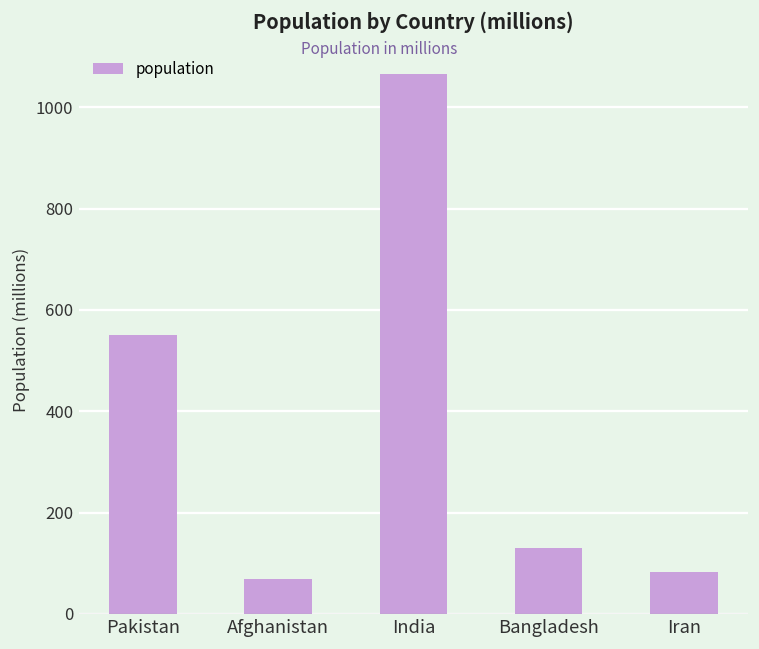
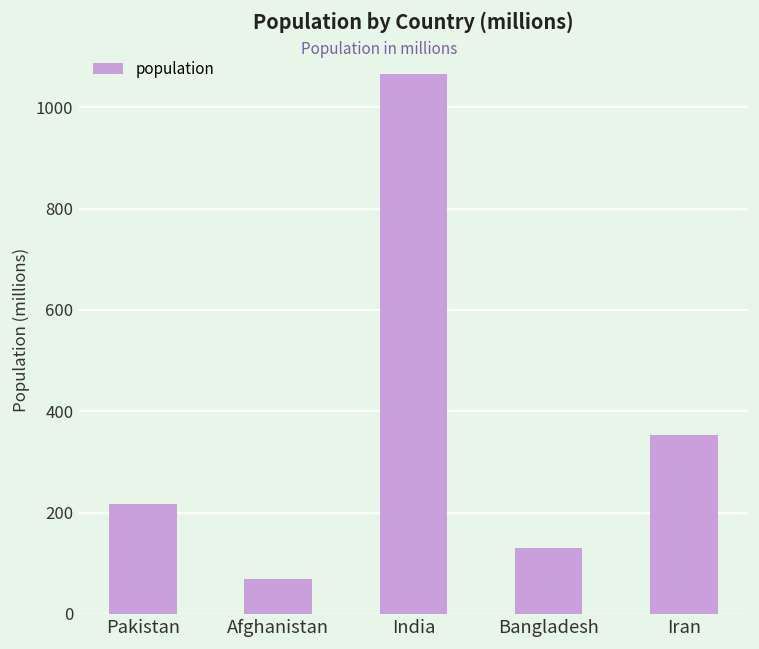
  {
-   "Pakistan": 550,
+   "Pakistan": 220,
    "Afghanistan": 70,
    "India": 1070,
    "Bangladesh": 130,
-   "Iran": 80
+   "Iran": 350
  }
